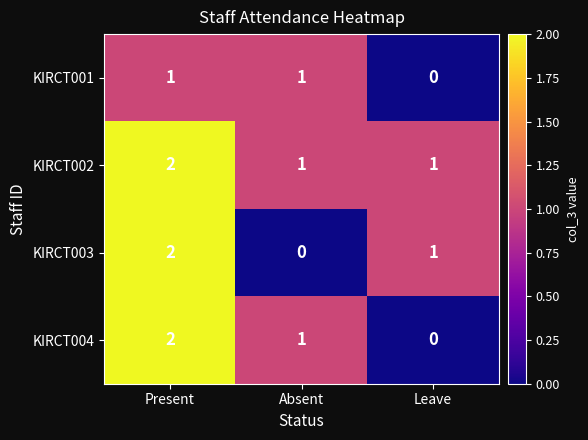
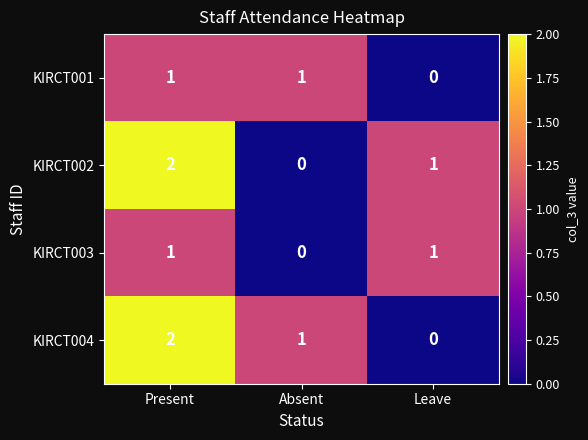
  {
    "KIRCT001": {
      "Present": 1,
      "Absent": 1,
      "Leave": 0
    },
    "KIRCT002": {
      "Present": 2,
-     "Absent": 1,
+     "Absent": 0,
      "Leave": 1
    },
    "KIRCT003": {
-     "Present": 2,
+     "Present": 1,
      "Absent": 0,
      "Leave": 1
    },
    "KIRCT004": {
      "Present": 2,
      "Absent": 1,
      "Leave": 0
    }
  }
